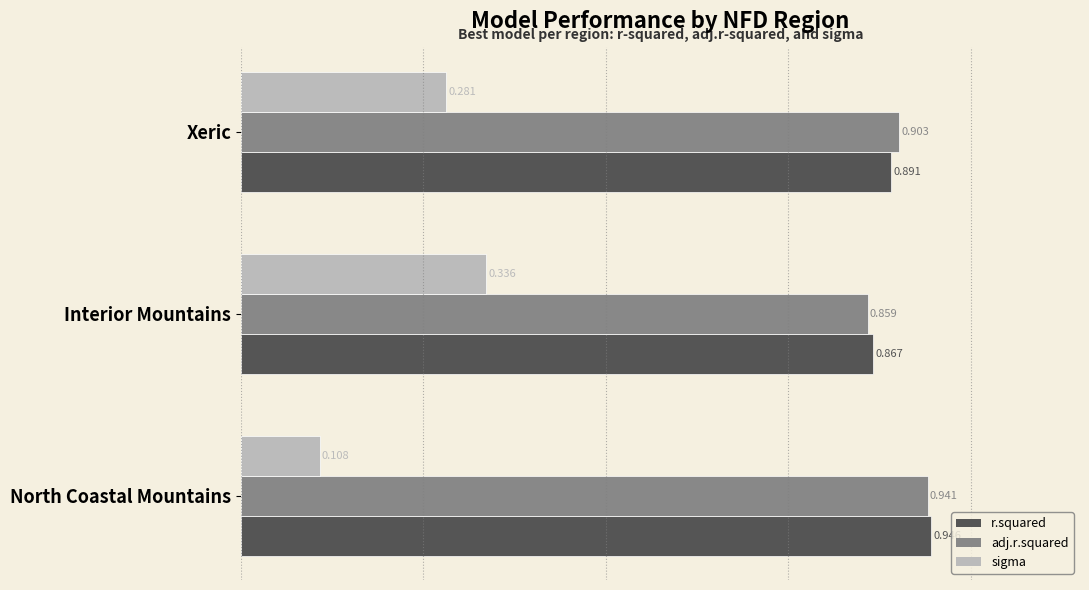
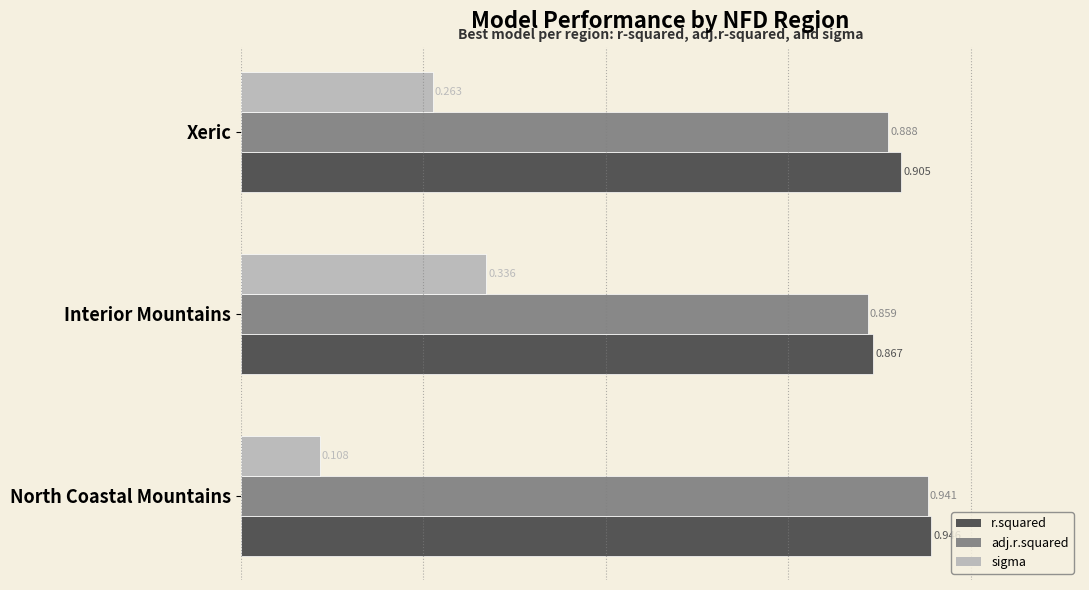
  {
    "r.squared": {
-     "Xeric": 0.891,
+     "Xeric": 0.905,
      "Interior Mountains": 0.867
    },
    "adj.r.squared": {
-     "Xeric": 0.903,
+     "Xeric": 0.888,
      "Interior Mountains": 0.859,
      "North Coastal Mountains": 0.941
    },
    "sigma": {
-     "Xeric": 0.281,
+     "Xeric": 0.263,
      "Interior Mountains": 0.336,
      "North Coastal Mountains": 0.108
    }
  }
